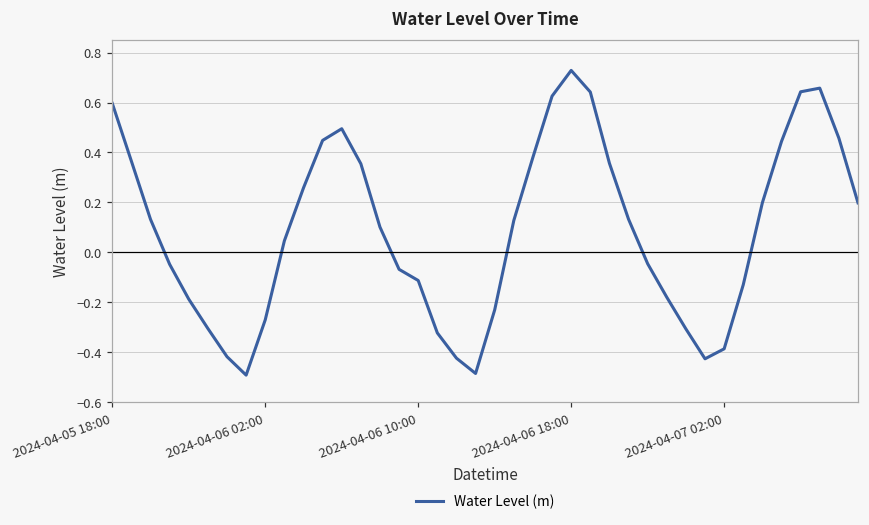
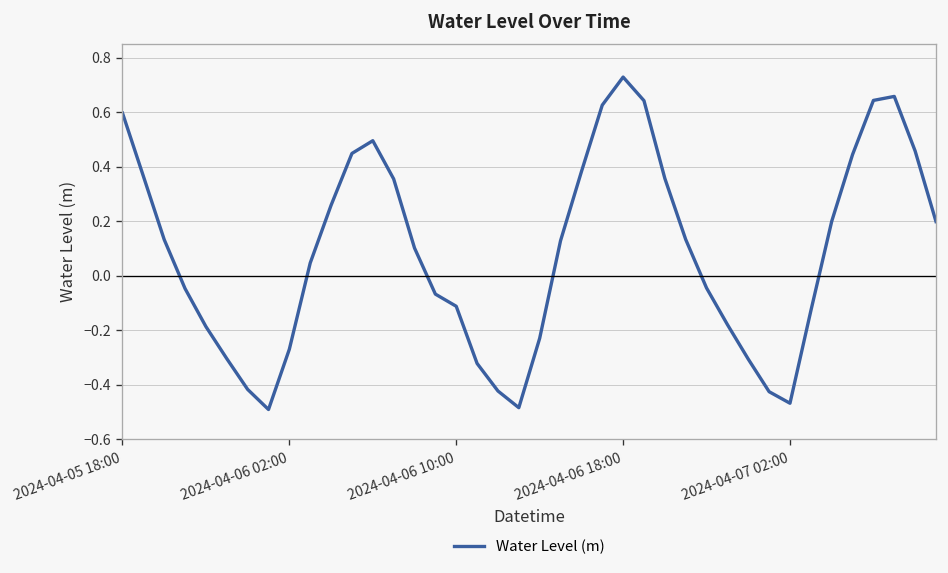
  {
    "2024-04-05 18:00": 0.60,
    "2024-04-06 02:00": -0.27,
    "2024-04-06 10:00": -0.11,
    "2024-04-06 18:00": 0.73,
-   "2024-04-07 02:00": -0.39
+   "2024-04-07 02:00": -0.47
  }
